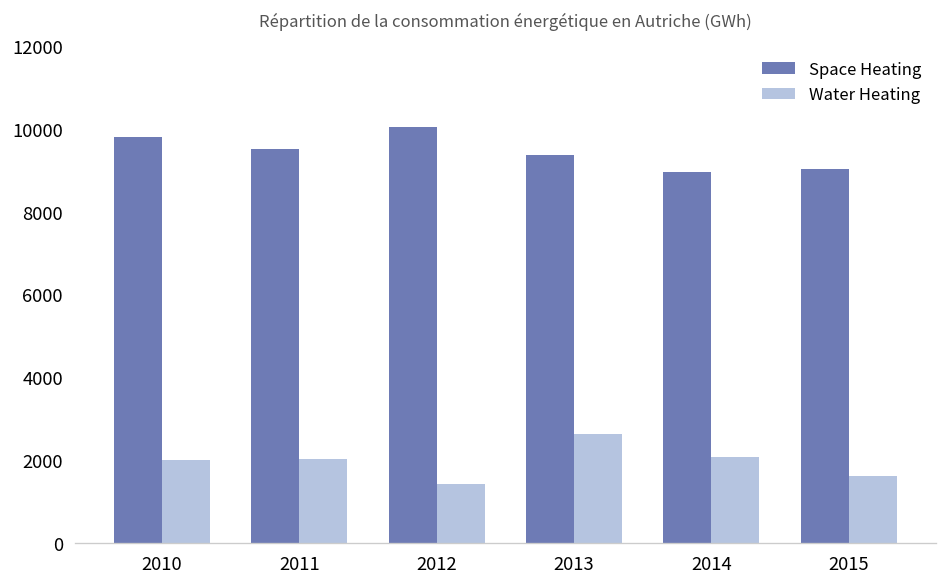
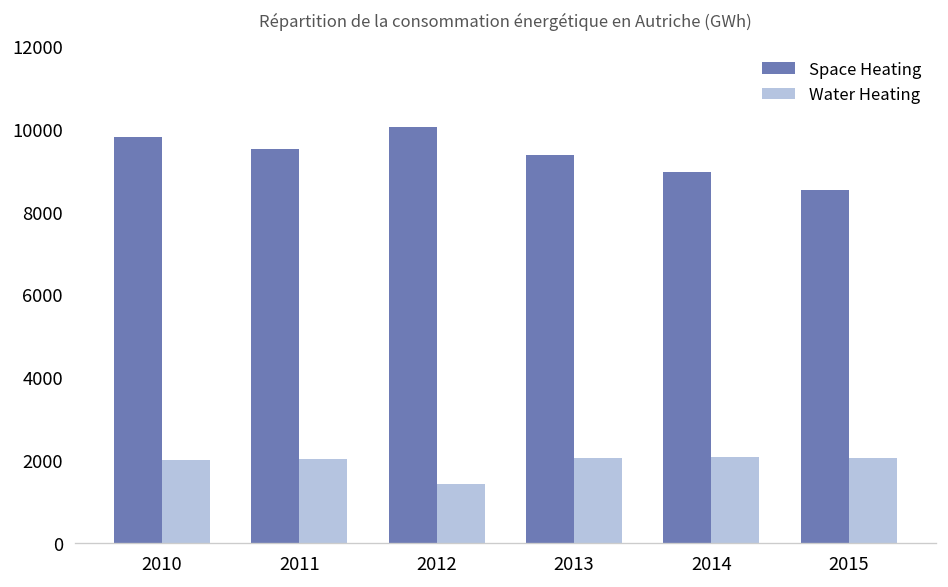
  {
    "Space Heating": {
      "2010": 9800,
      "2011": 9500,
      "2012": 10000,
      "2013": 9400,
      "2014": 9000,
-     "2015": 9000
+     "2015": 8500
    },
    "Water Heating": {
      "2010": 2000,
      "2011": 2000,
      "2012": 1400,
-     "2013": 2600,
+     "2013": 2000,
      "2014": 2100,
-     "2015": 1600
+     "2015": 2000
    }
  }
